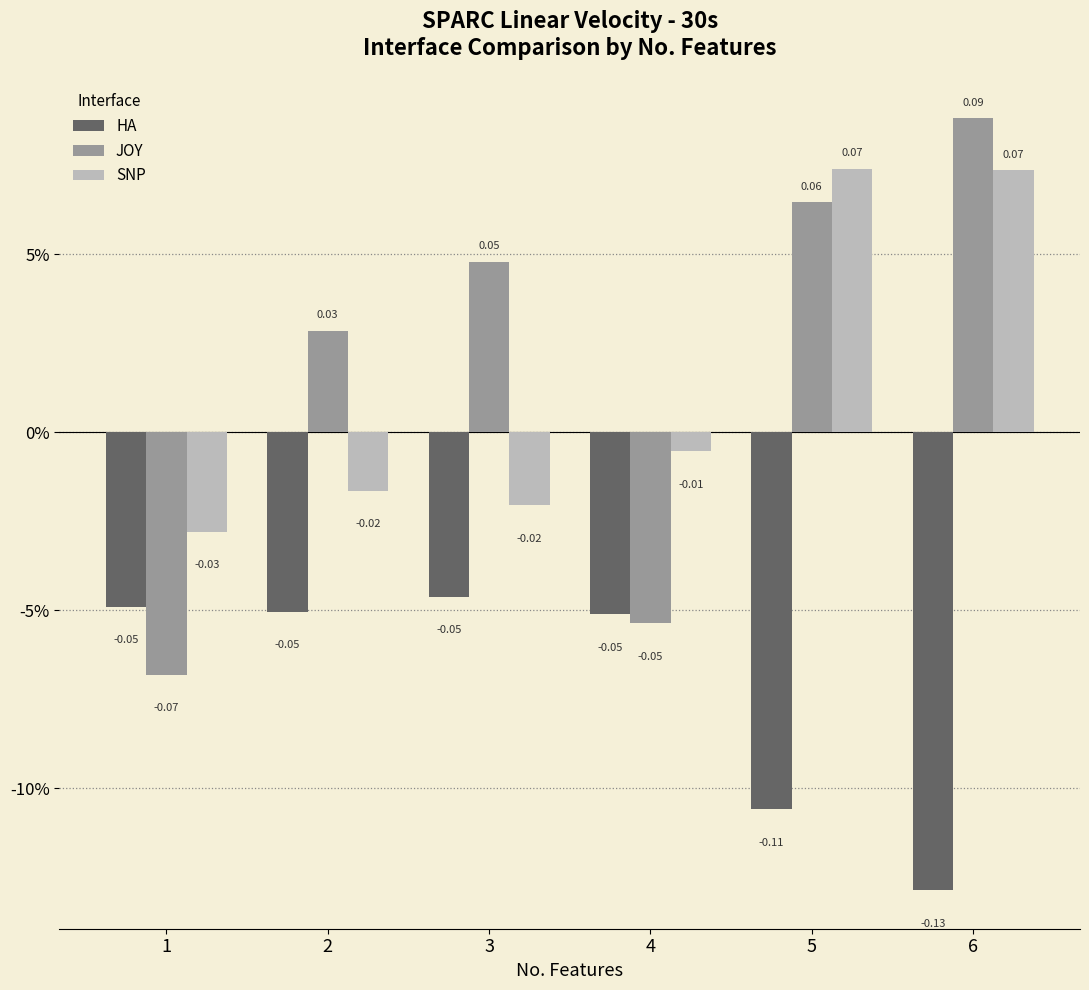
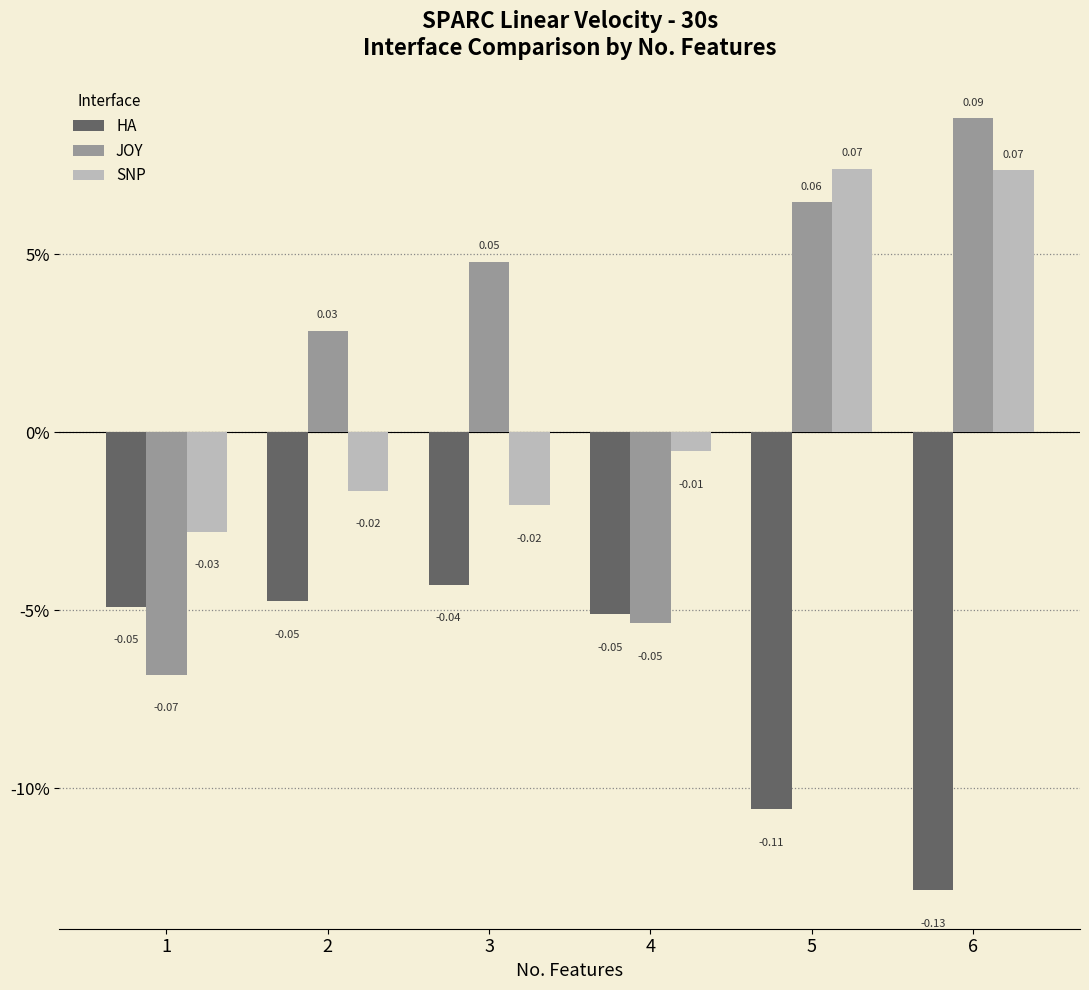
  {
    "HA": {
-     "2": "-5.0%",
-     "3": "-0.05"
+     "2": "-4.7%",
+     "3": "-0.04"
    }
  }
